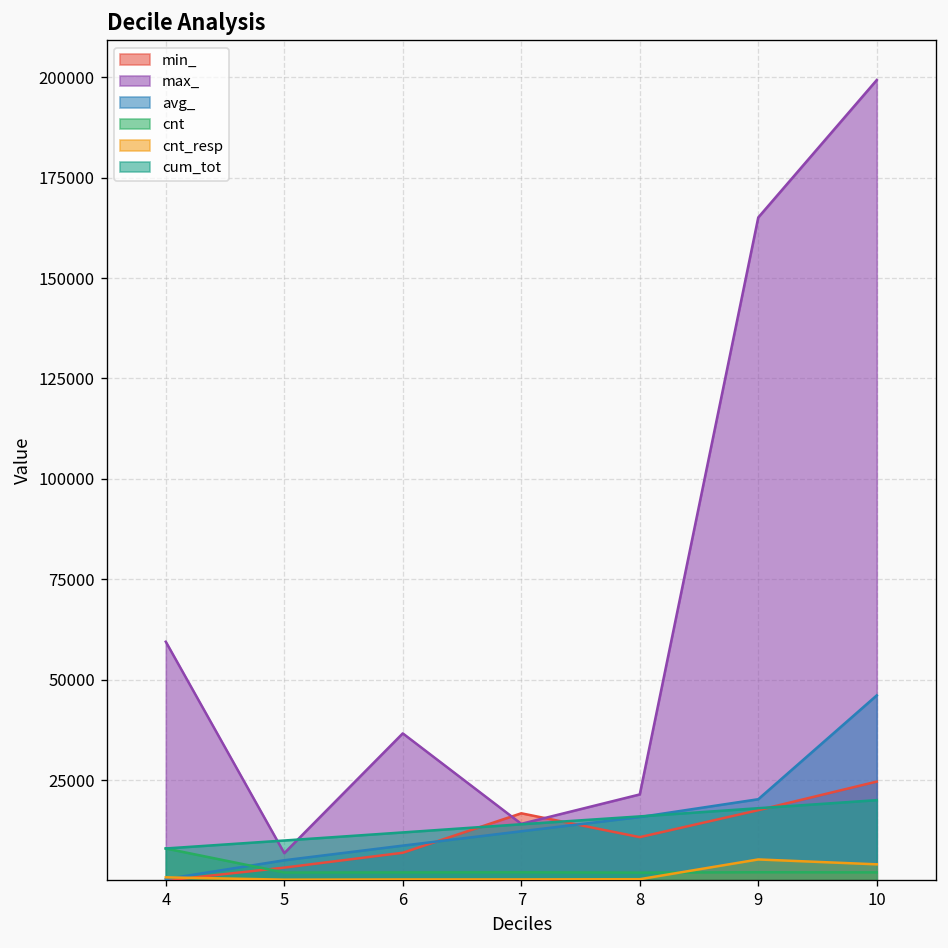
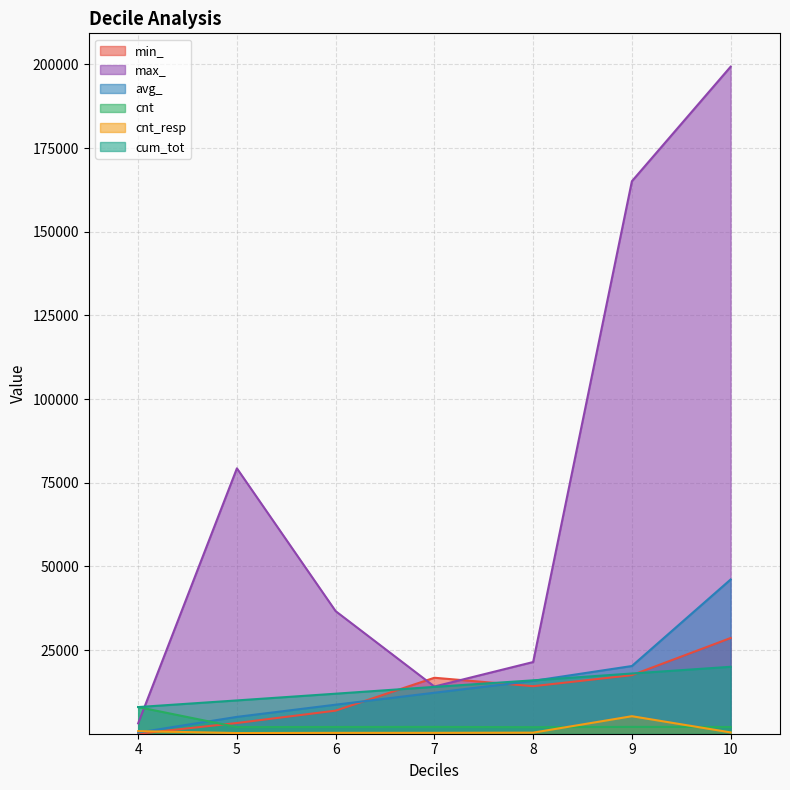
  {
    "min_": {
      "5": 3000,
      "6": 7000,
      "7": 17000,
-     "8": 11000,
-     "10": 25000
+     "8": 14000,
+     "10": 29000
    },
    "max_": {
-     "4": 59000,
-     "5": 7000,
+     "4": 3000,
+     "5": 79000,
      "6": 37000,
      "8": 21000,
      "9": 165000,
      "10": 199000
    },
    "cnt_resp": {
      "5": 0,
      "6": 0,
      "7": 0,
      "8": 0,
      "9": 5000,
-     "10": 4000
+     "10": 0
    }
  }
